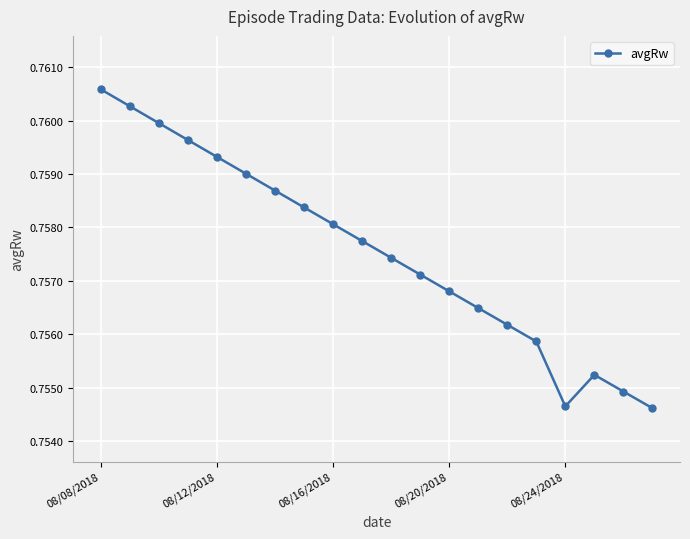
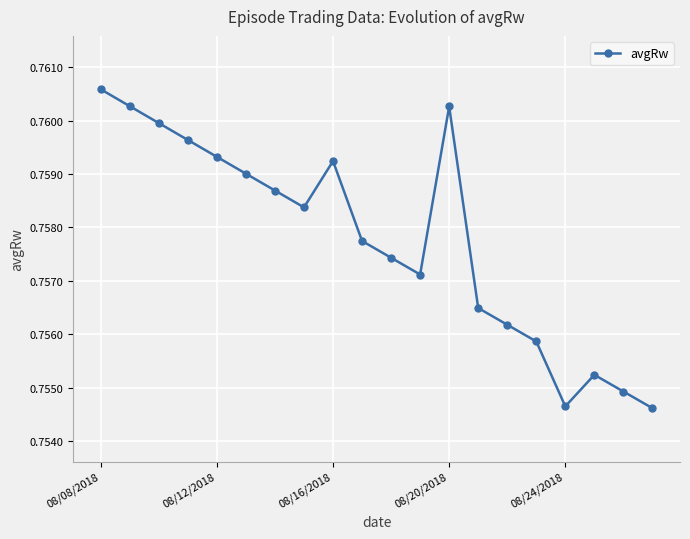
  {
    "08/08/2018": 0.7606,
    "08/12/2018": 0.7593,
-   "08/16/2018": 0.7581,
-   "08/20/2018": 0.7568,
+   "08/16/2018": 0.7592,
+   "08/20/2018": 0.7603,
    "08/24/2018": 0.7546
  }
